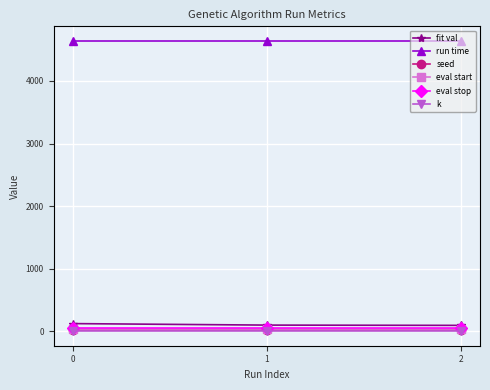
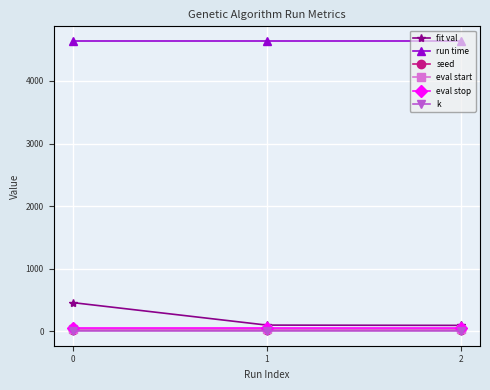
  {
    "fit val": {
-     "0": 100,
+     "0": 500,
      "1": 100
    },
    "run time": {
      "0": 4600,
      "1": 4600
    }
  }
